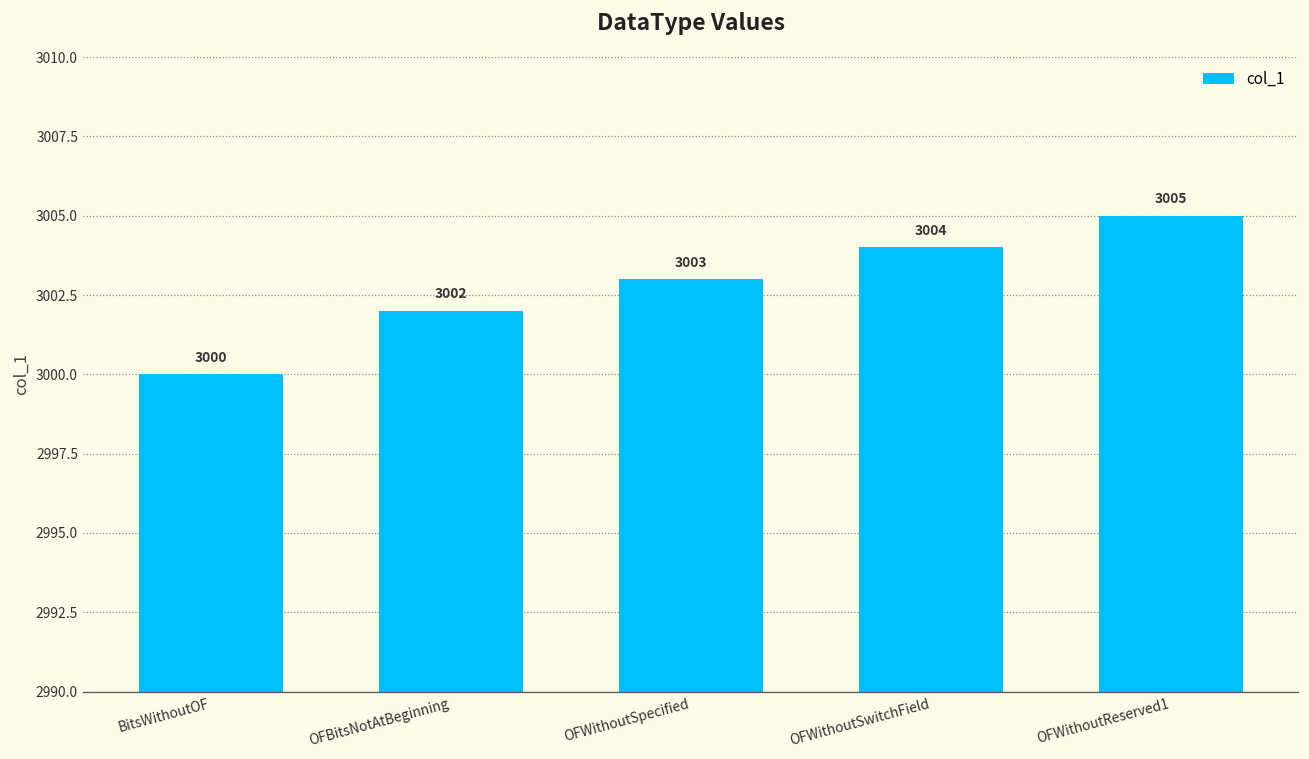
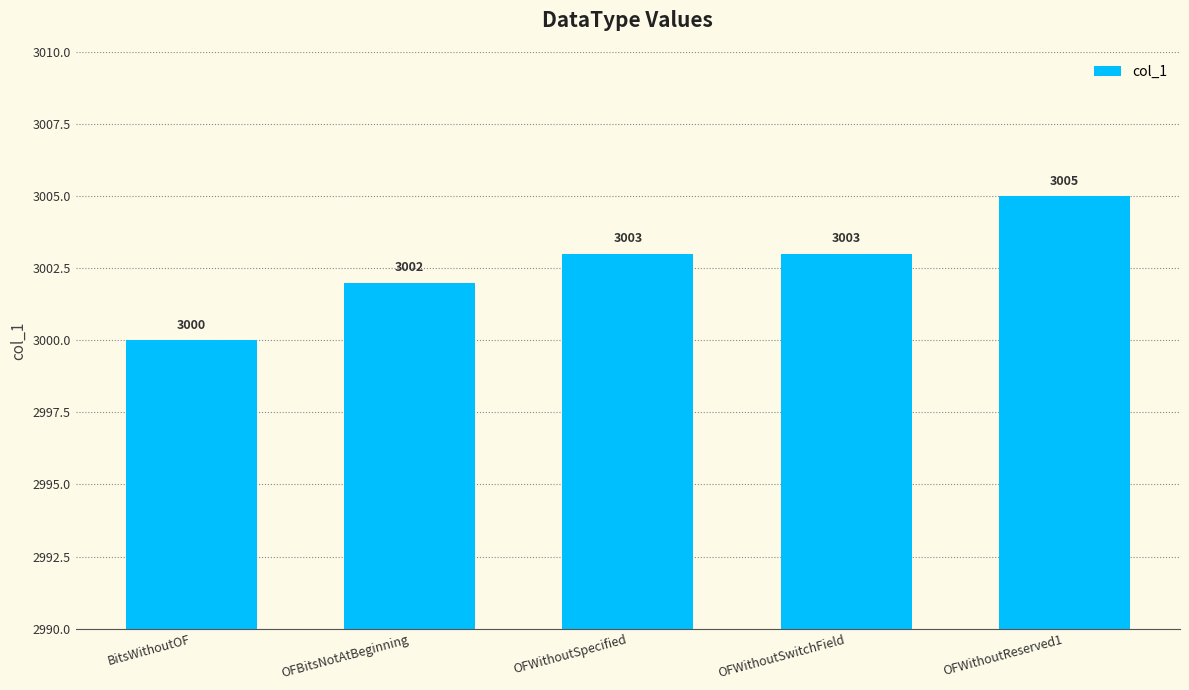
  {
    "BitsWithoutOF": 3000,
    "OFBitsNotAtBeginning": 3002,
    "OFWithoutSpecified": 3003,
-   "OFWithoutSwitchField": 3004,
+   "OFWithoutSwitchField": 3003,
    "OFWithoutReserved1": 3005
  }
